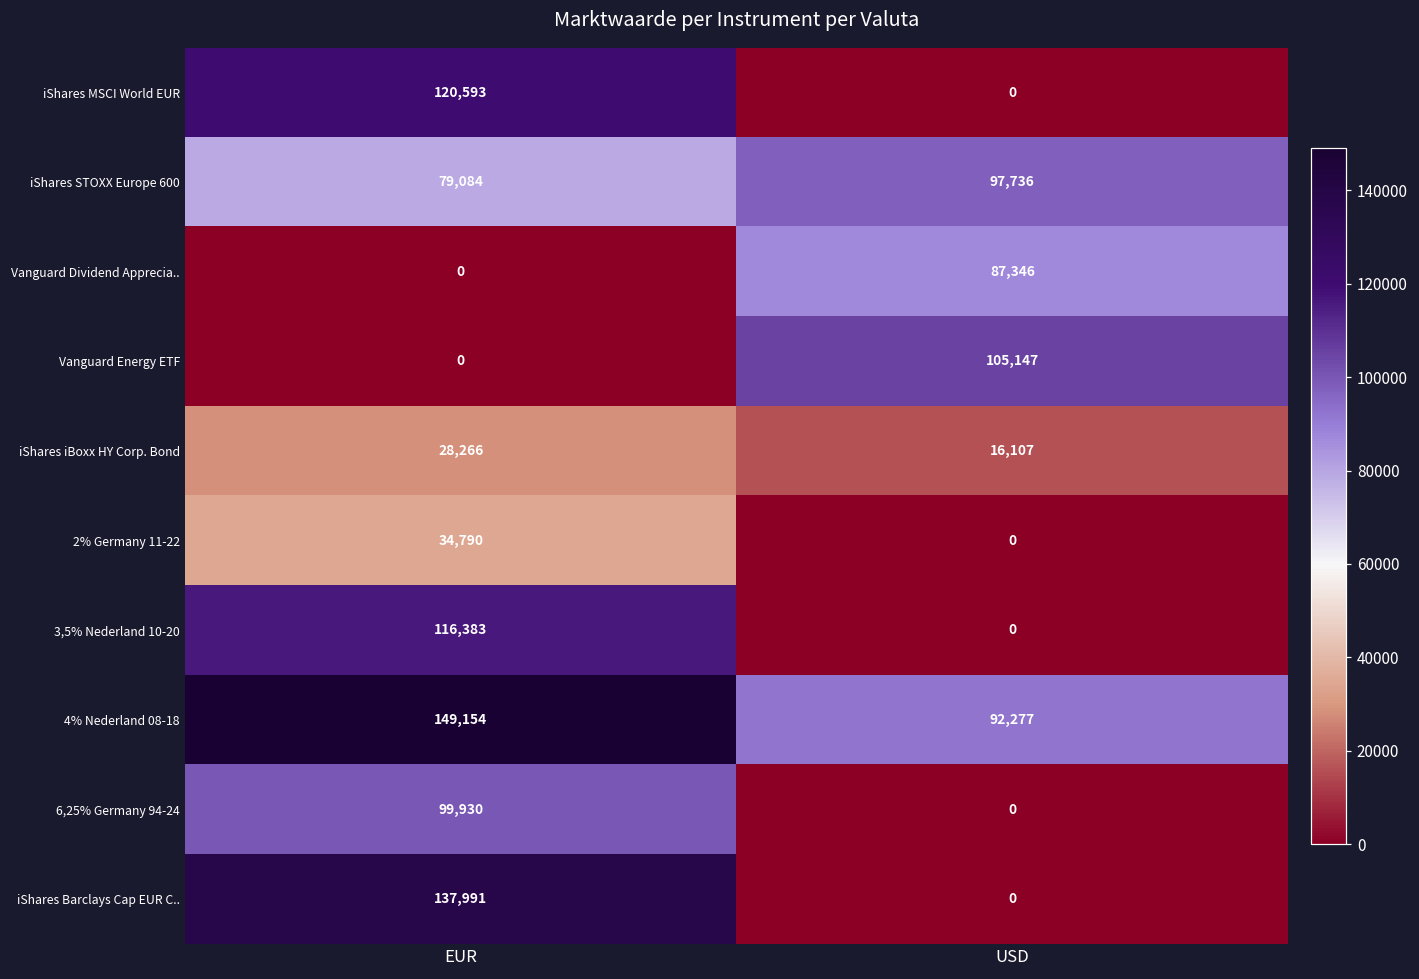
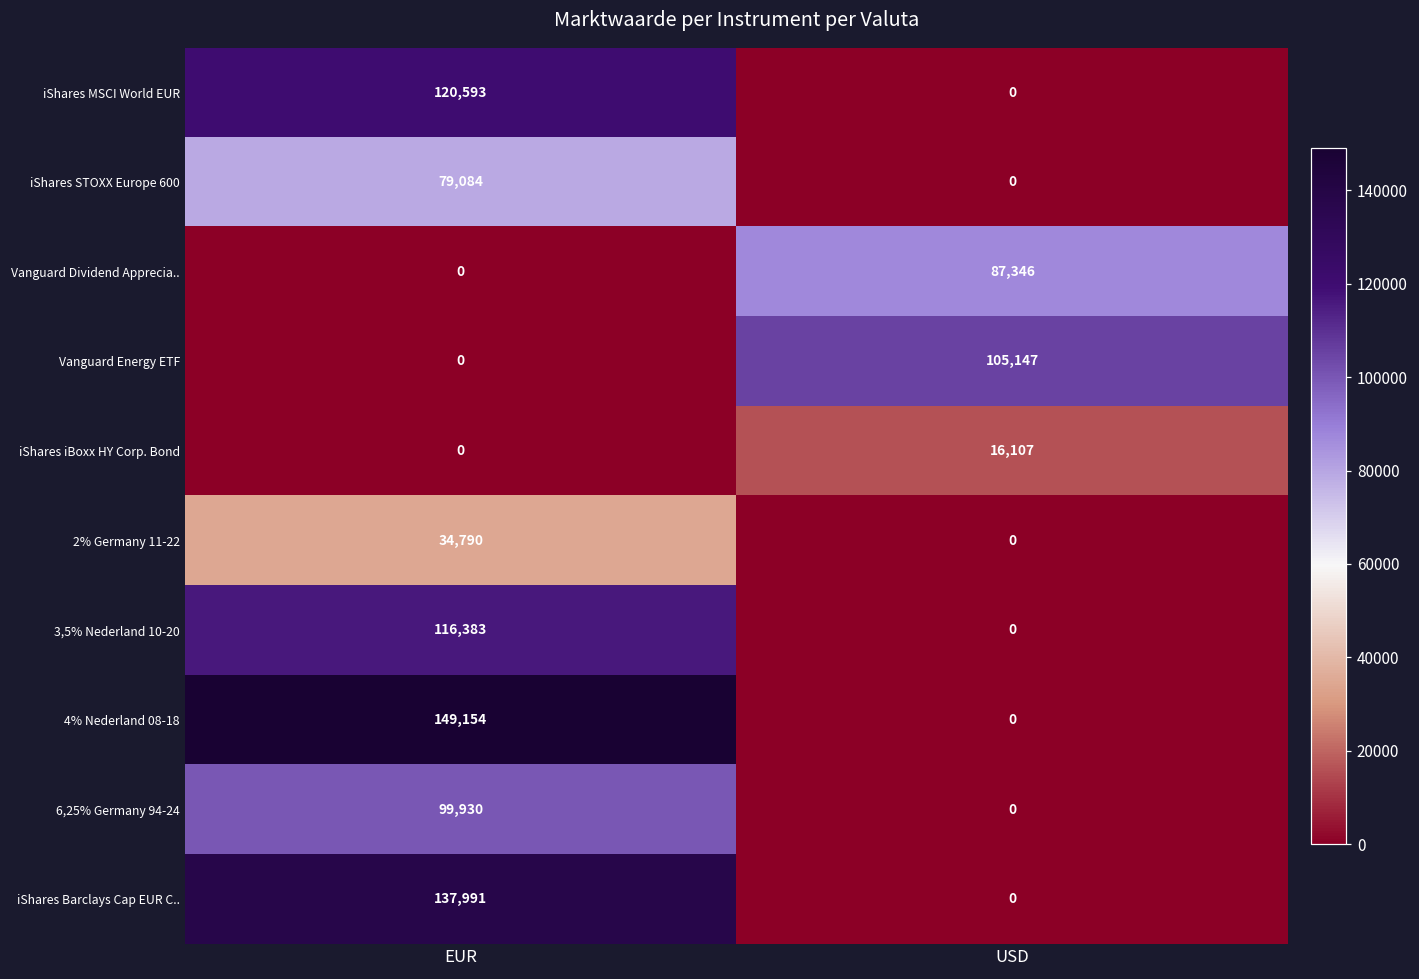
  {
    "iShares MSCI World EUR": {
      "EUR": "120,593",
      "USD": "0"
    },
    "iShares STOXX Europe 600": {
      "EUR": "79,084",
-     "USD": "97,736"
+     "USD": "0"
    },
    "Vanguard Dividend Apprecia..": {
      "EUR": "0",
      "USD": "87,346"
    },
    "Vanguard Energy ETF": {
      "EUR": "0",
      "USD": "105,147"
    },
    "iShares iBoxx HY Corp. Bond": {
-     "EUR": "28,266",
+     "EUR": "0",
      "USD": "16,107"
    },
    "2% Germany 11-22": {
      "EUR": "34,790",
      "USD": "0"
    },
    "3,5% Nederland 10-20": {
      "EUR": "116,383",
      "USD": "0"
    },
    "4% Nederland 08-18": {
      "EUR": "149,154",
-     "USD": "92,277"
+     "USD": "0"
    },
    "6,25% Germany 94-24": {
      "EUR": "99,930",
      "USD": "0"
    },
    "iShares Barclays Cap EUR C..": {
      "EUR": "137,991",
      "USD": "0"
    }
  }
